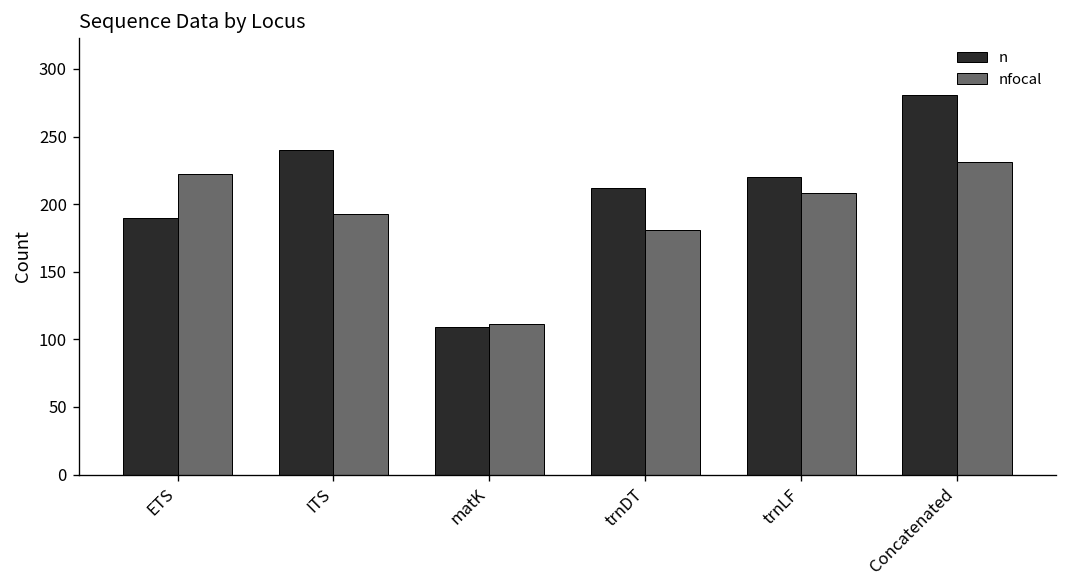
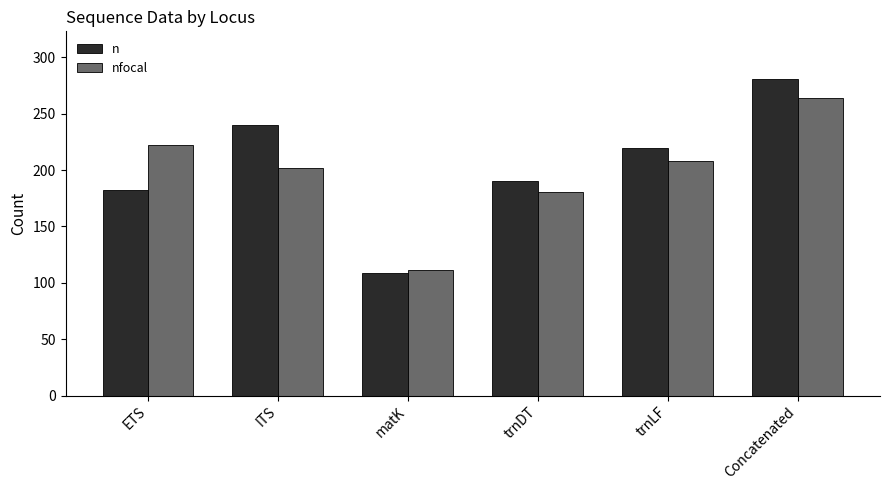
  {
    "n": {
-     "ETS": 190,
+     "ETS": 182,
      "ITS": 240,
      "matK": 109,
-     "trnDT": 212,
+     "trnDT": 190,
      "trnLF": 220,
      "Concatenated": 281
    },
    "nfocal": {
      "ETS": 222,
-     "ITS": 193,
+     "ITS": 202,
      "matK": 111,
      "trnDT": 181,
      "trnLF": 208,
-     "Concatenated": 231
+     "Concatenated": 264
    }
  }
